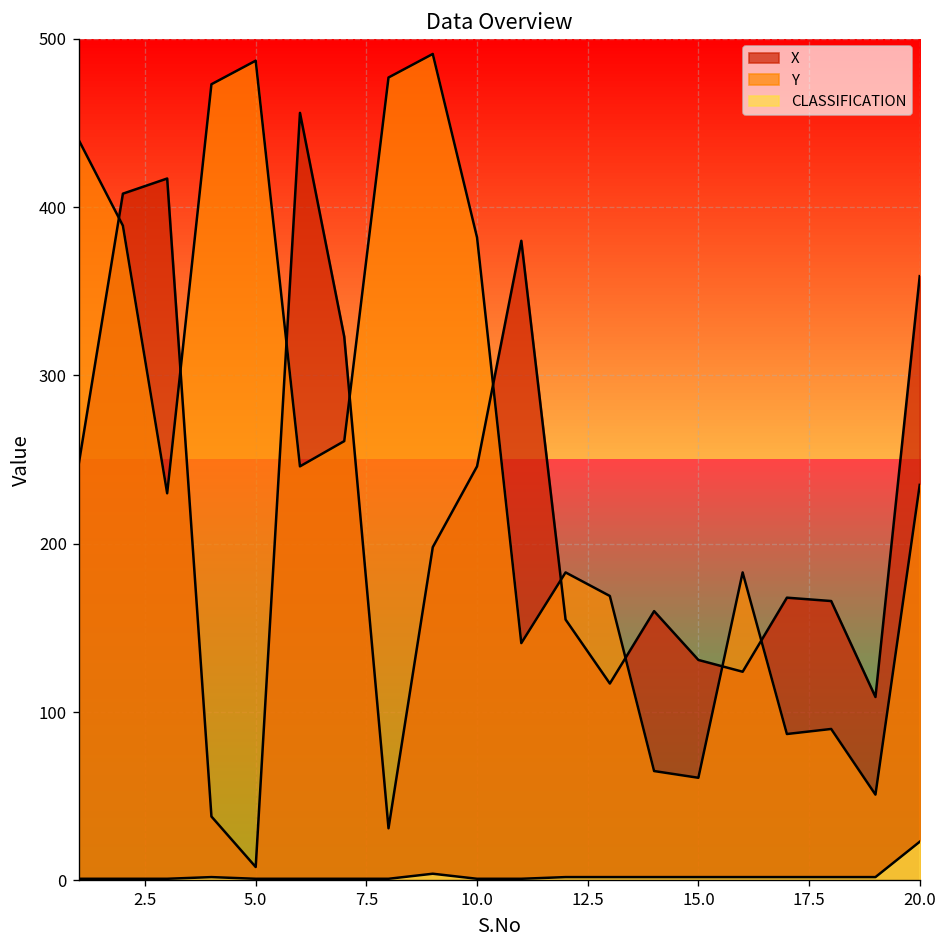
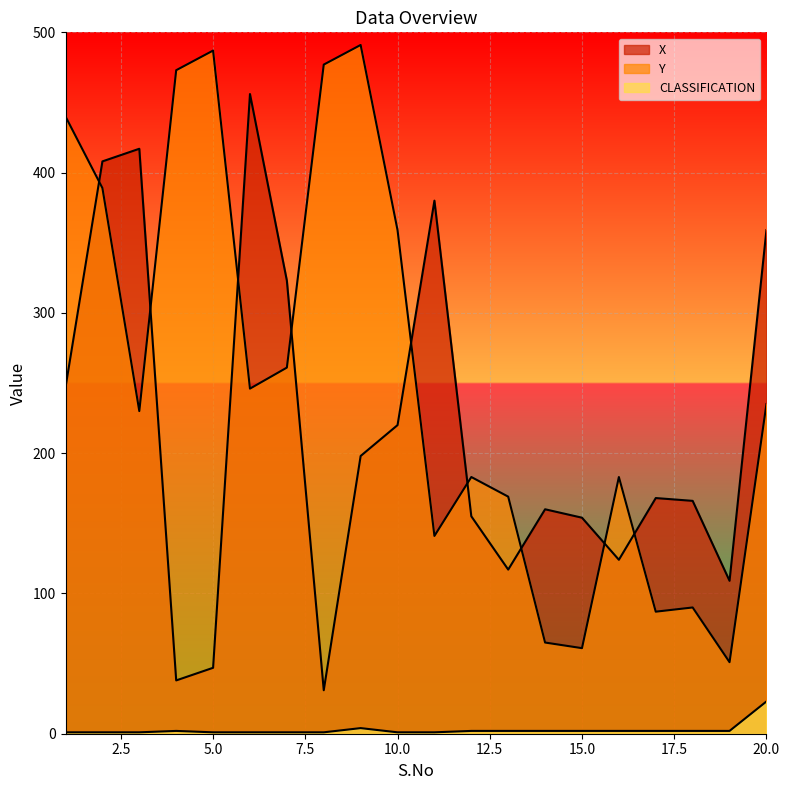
  {
    "X": {
-     "5.0": 8,
-     "10.0": 246,
-     "15.0": 131,
+     "5.0": 47,
+     "10.0": 220,
+     "15.0": 154,
      "20.0": 359
    },
    "Y": {
      "5.0": 487,
-     "10.0": 382,
+     "10.0": 359,
      "15.0": 61,
      "20.0": 235
    },
    "CLASSIFICATION": {
      "5.0": 1,
      "10.0": 1,
      "15.0": 2,
      "20.0": 23
    }
  }
